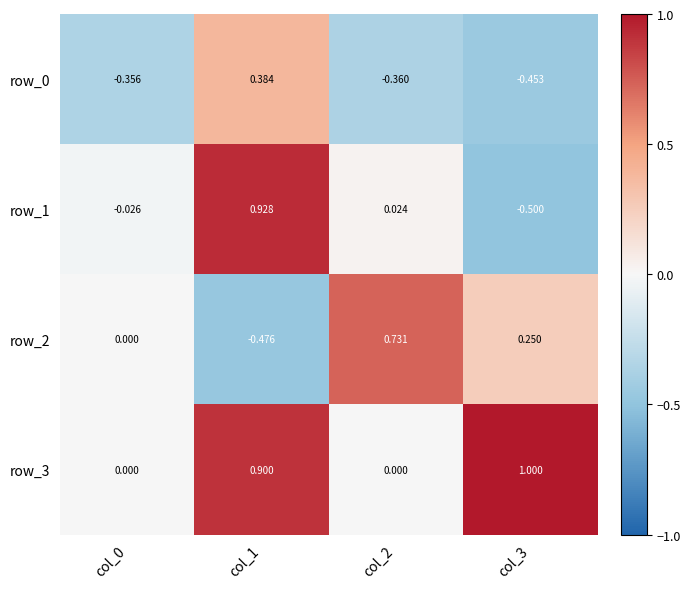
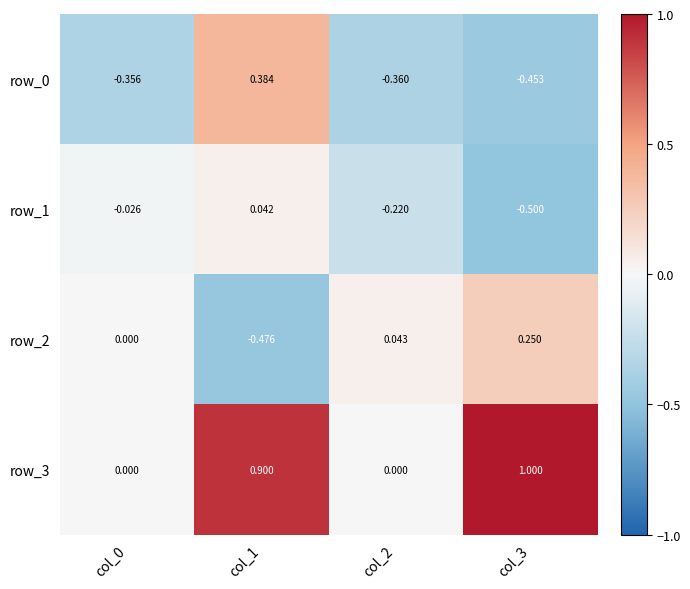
  {
    "row_0": {
      "col_0": -0.356,
      "col_1": 0.384,
      "col_2": -0.360,
      "col_3": -0.453
    },
    "row_1": {
      "col_0": -0.026,
-     "col_1": 0.928,
-     "col_2": 0.024,
+     "col_1": 0.042,
+     "col_2": -0.220,
      "col_3": -0.500
    },
    "row_2": {
      "col_0": 0.000,
      "col_1": -0.476,
-     "col_2": 0.731,
+     "col_2": 0.043,
      "col_3": 0.250
    },
    "row_3": {
      "col_0": 0.000,
      "col_1": 0.900,
      "col_2": 0.000,
      "col_3": 1.000
    }
  }
